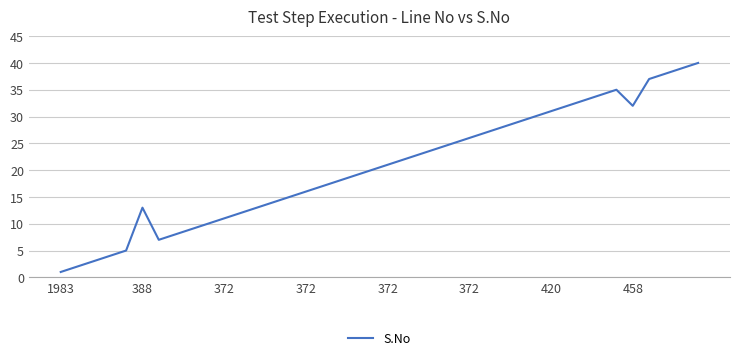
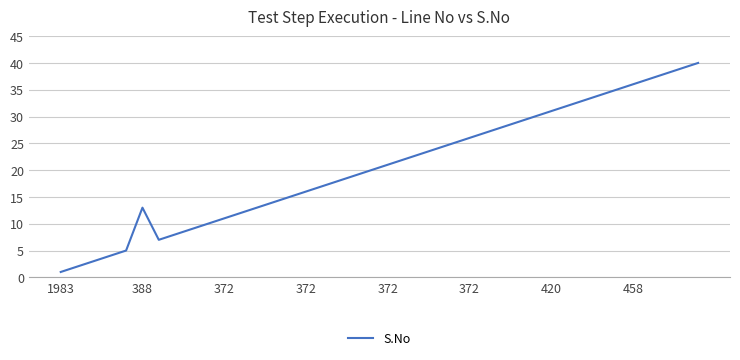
  {
    "1983": 1,
    "388": 13,
    "420": 31,
-   "458": 32
+   "458": 36
  }
